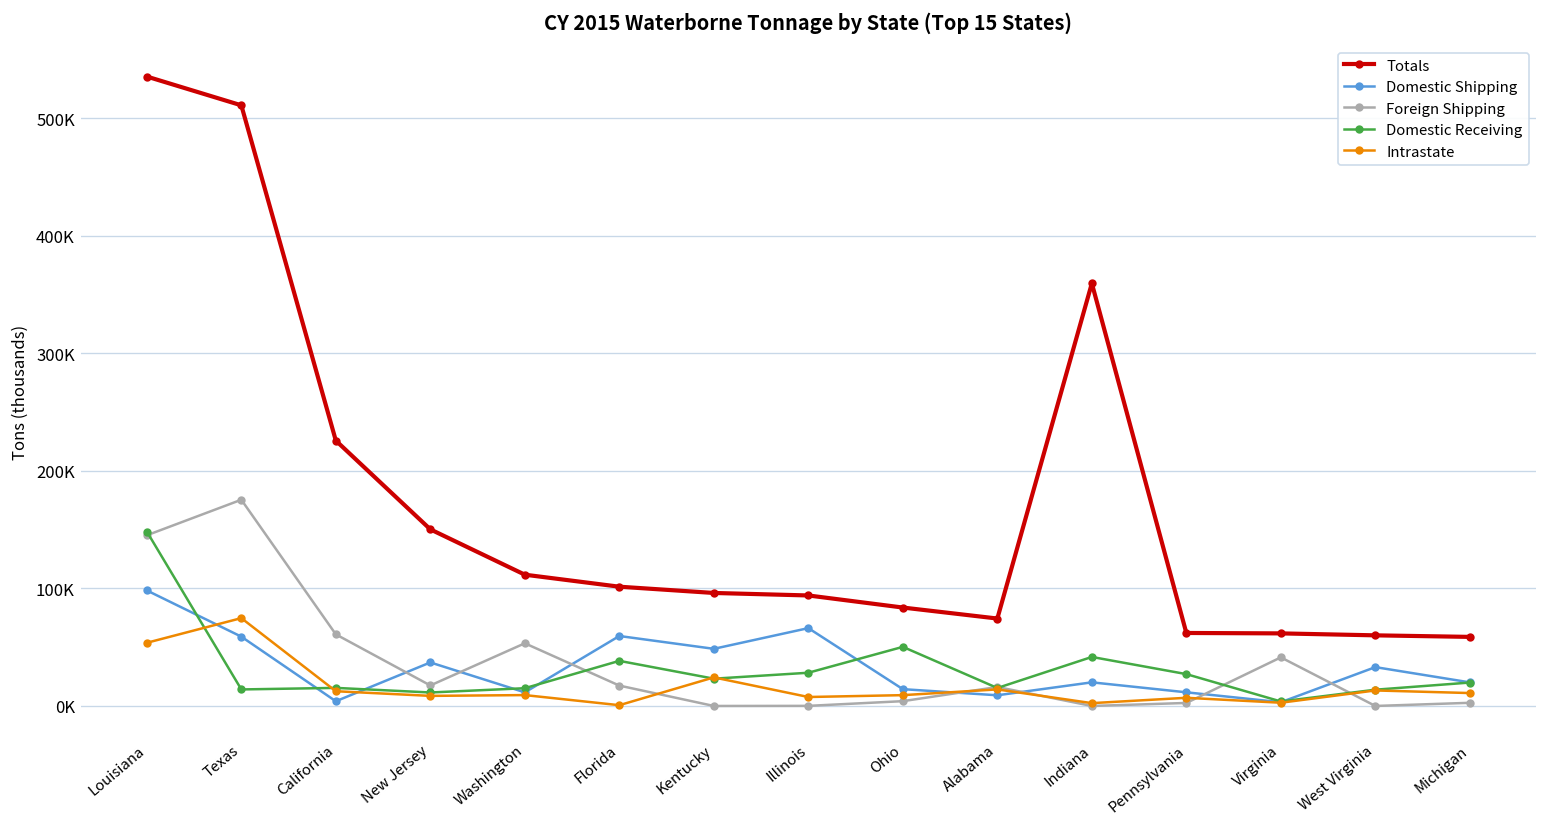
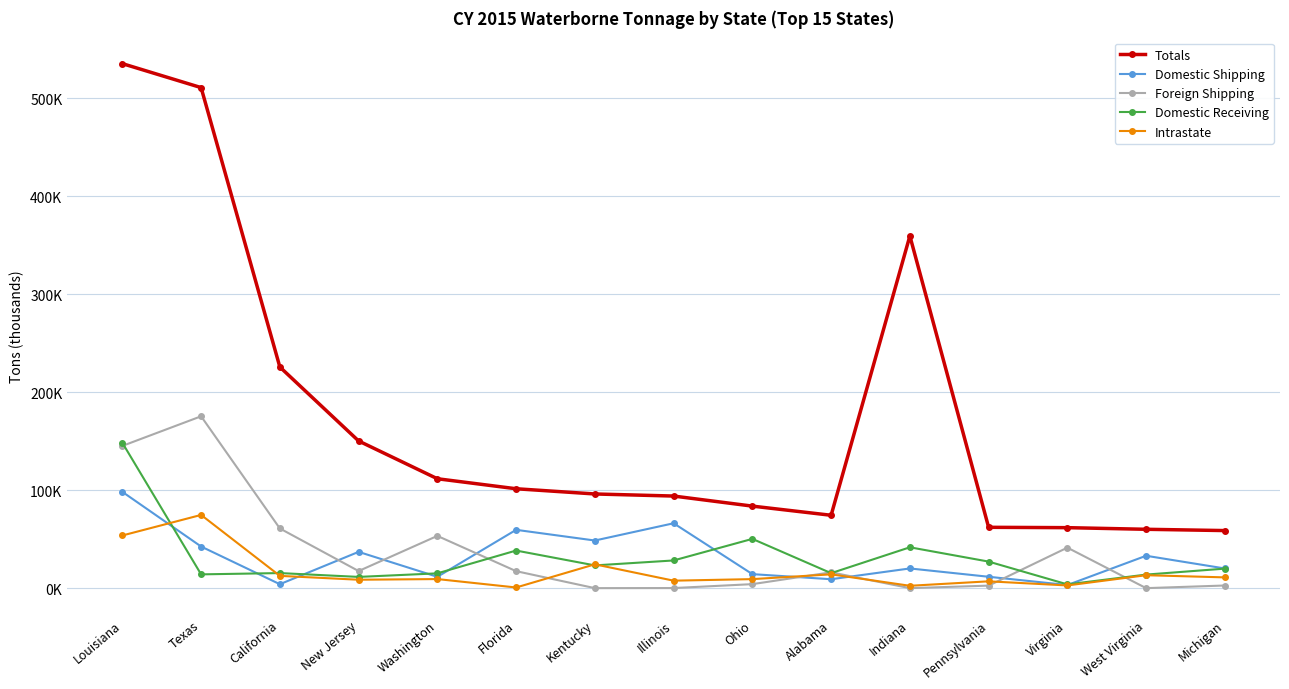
  {
    "Totals": {
      "Louisiana": 540000,
      "Texas": 510000,
      "California": 230000,
      "New Jersey": 150000,
      "Washington": 110000,
      "Florida": 100000,
      "Kentucky": 100000,
      "Illinois": 90000,
      "Ohio": 80000,
      "Alabama": 70000,
      "Indiana": 360000,
      "Pennsylvania": 60000,
      "Virginia": 60000,
      "West Virginia": 60000,
      "Michigan": 60000
    },
    "Domestic Shipping": {
      "Louisiana": 100000,
-     "Texas": 60000,
+     "Texas": 40000,
      "California": 0,
      "New Jersey": 40000,
      "Florida": 60000,
      "Kentucky": 50000,
      "Illinois": 70000,
      "Ohio": 10000,
      "Alabama": 10000,
      "Indiana": 20000,
      "Pennsylvania": 10000,
      "West Virginia": 30000
    },
    "Foreign Shipping": {
      "Louisiana": 150000,
      "Texas": 180000,
      "California": 60000,
      "New Jersey": 20000,
      "Washington": 50000,
      "Florida": 20000,
      "Kentucky": 0,
      "Illinois": 0,
      "Ohio": 0,
      "Pennsylvania": 0,
      "Virginia": 40000,
      "West Virginia": 0,
      "Michigan": 0
    },
    "Domestic Receiving": {
      "Louisiana": 150000,
      "Texas": 10000,
      "California": 20000,
      "New Jersey": 10000,
      "Washington": 20000,
      "Florida": 40000,
      "Illinois": 30000,
      "Ohio": 50000,
      "Indiana": 40000,
      "Pennsylvania": 30000
    },
    "Intrastate": {
      "Louisiana": 50000,
      "Texas": 70000,
      "California": 10000,
      "New Jersey": 10000,
      "Florida": 0,
      "Illinois": 10000,
      "Ohio": 10000,
      "Pennsylvania": 10000,
      "Michigan": 10000
    }
  }
